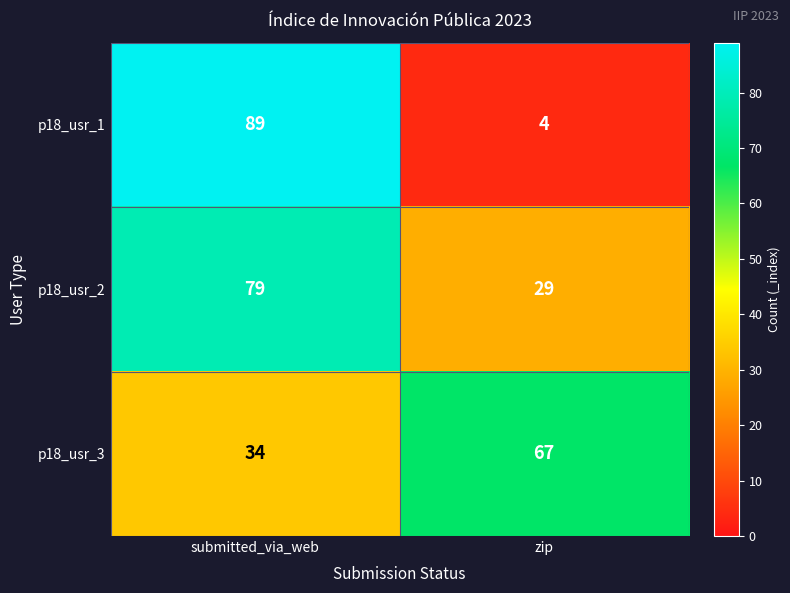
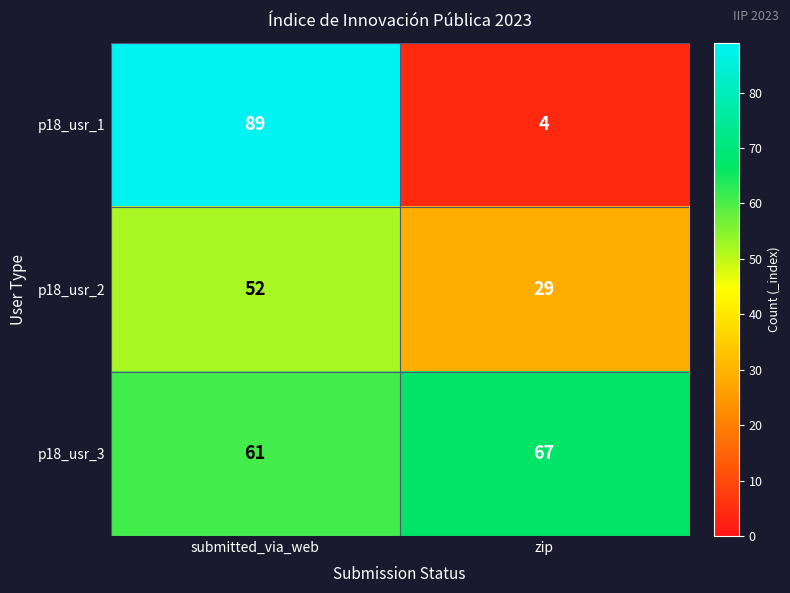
  {
    "p18_usr_1": {
      "submitted_via_web": 89,
      "zip": 4
    },
    "p18_usr_2": {
-     "submitted_via_web": 79,
+     "submitted_via_web": 52,
      "zip": 29
    },
    "p18_usr_3": {
-     "submitted_via_web": 34,
+     "submitted_via_web": 61,
      "zip": 67
    }
  }
